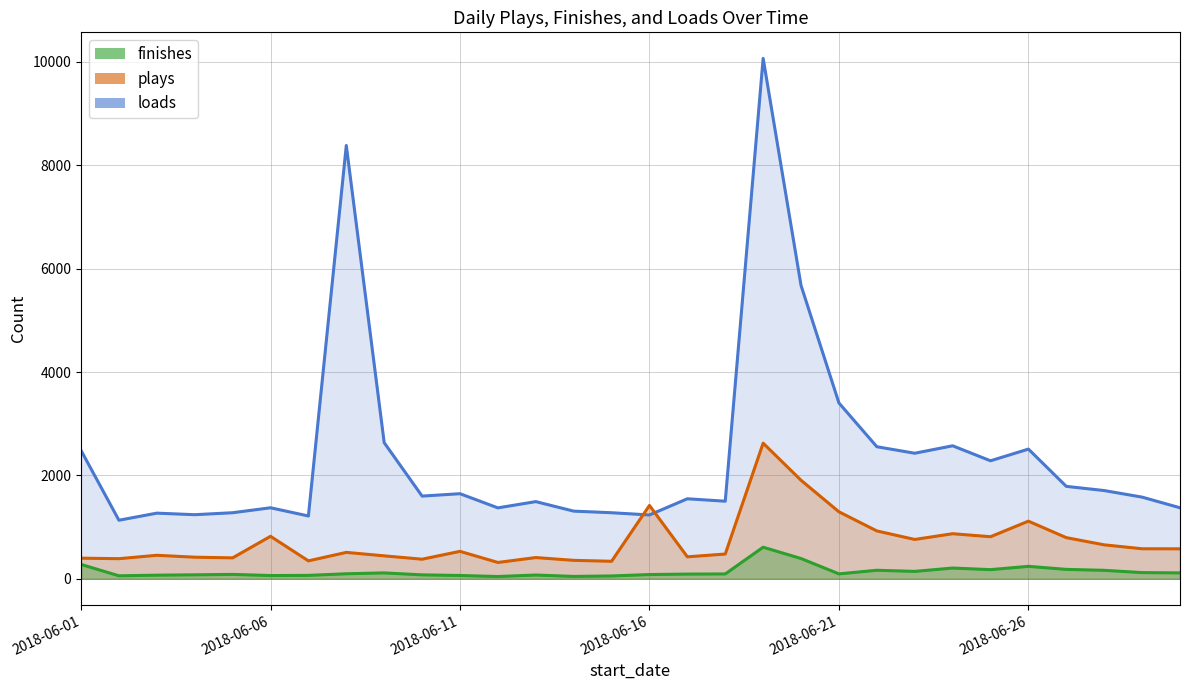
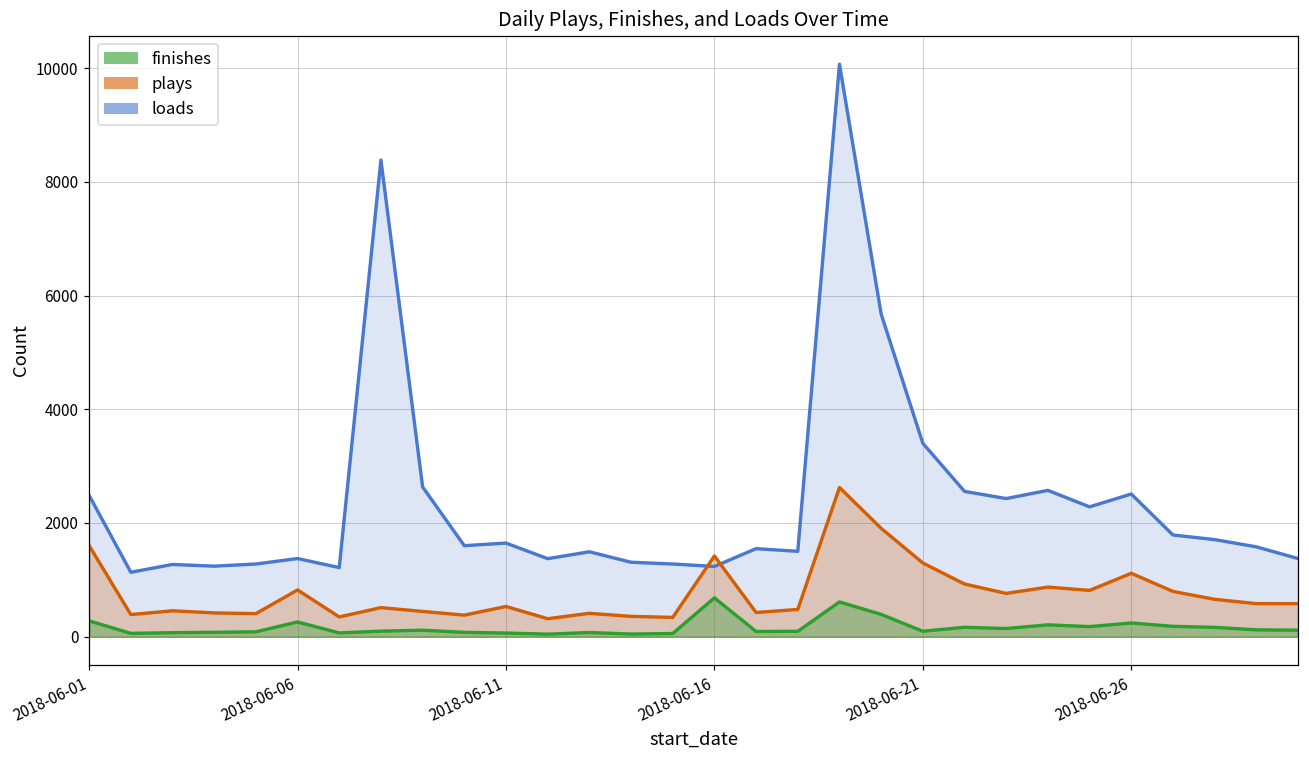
  {
    "loads": {
      "2018-06-01": 2500,
      "2018-06-06": 1400,
      "2018-06-11": 1600,
      "2018-06-16": 1200,
      "2018-06-21": 3400,
      "2018-06-26": 2500
    },
    "plays": {
-     "2018-06-01": 400,
+     "2018-06-01": 1600,
      "2018-06-06": 800,
      "2018-06-11": 500,
      "2018-06-16": 1400,
      "2018-06-21": 1300,
      "2018-06-26": 1100
    },
    "finishes": {
      "2018-06-01": 300,
-     "2018-06-06": 100,
+     "2018-06-06": 300,
      "2018-06-11": 100,
-     "2018-06-16": 100,
+     "2018-06-16": 700,
      "2018-06-21": 100,
      "2018-06-26": 200
    }
  }
